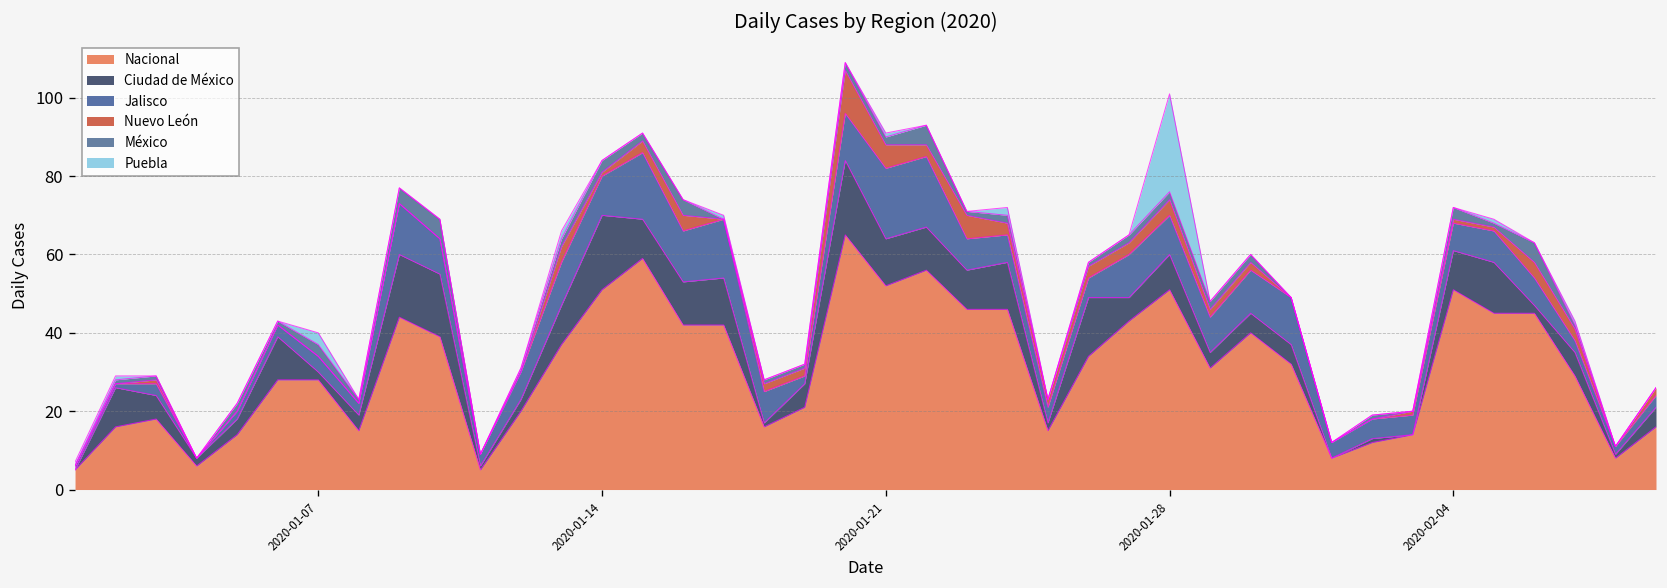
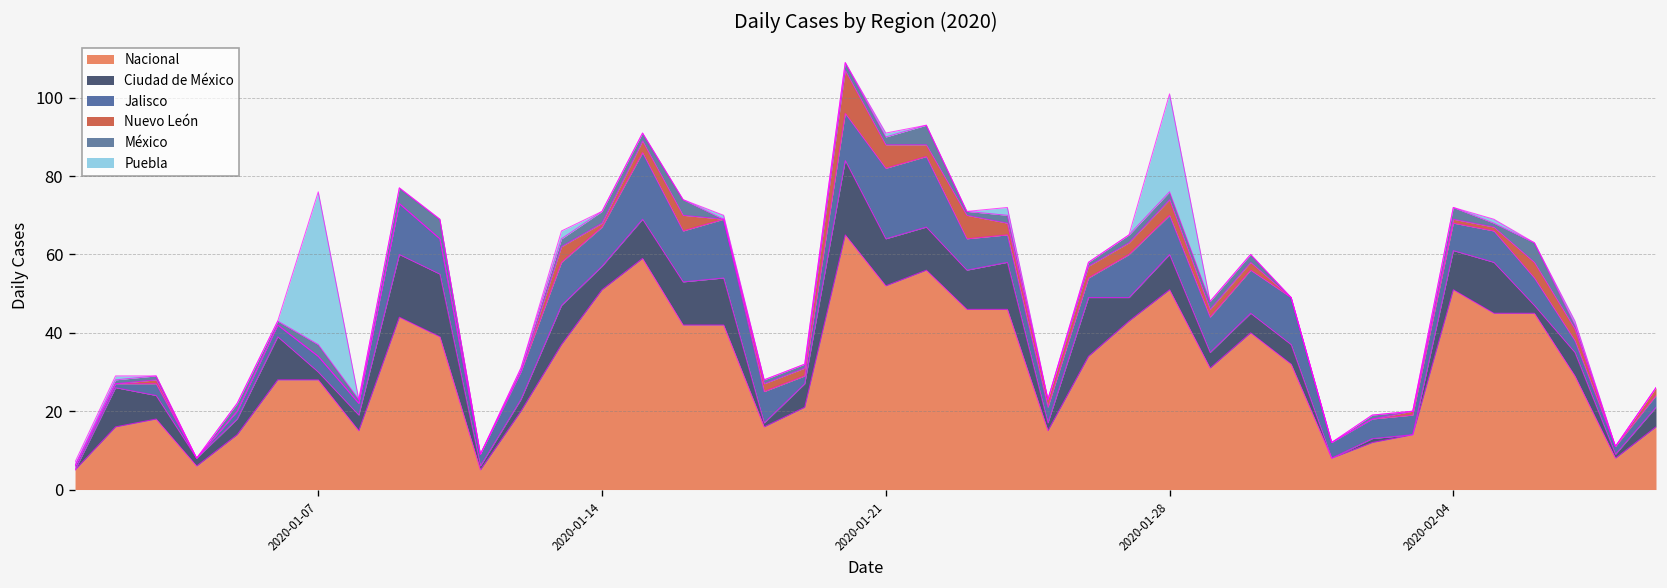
  {
    "Ciudad de México": {
      "2020-01-07": 2,
-     "2020-01-14": 19,
+     "2020-01-14": 6,
      "2020-01-21": 12,
      "2020-01-28": 9,
      "2020-02-04": 10
    },
    "Puebla": {
-     "2020-01-07": 3,
+     "2020-01-07": 39,
      "2020-01-21": 1,
      "2020-01-28": 25
    }
  }
